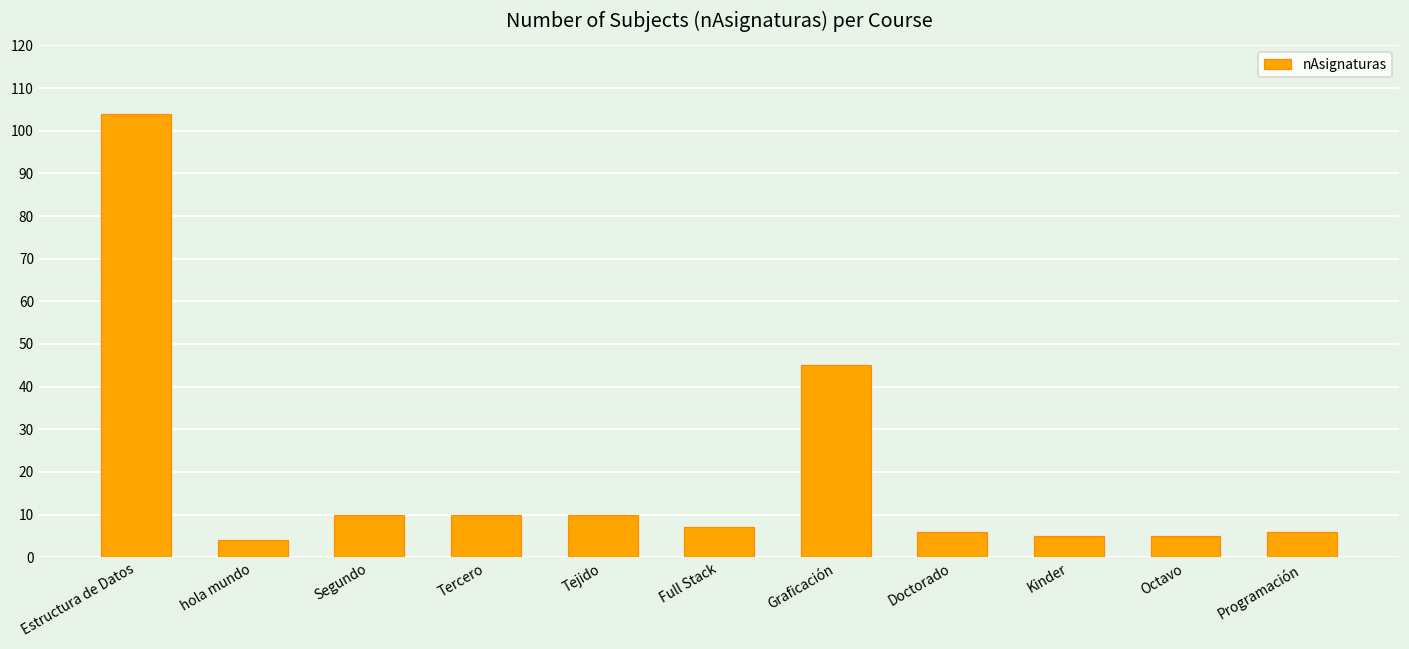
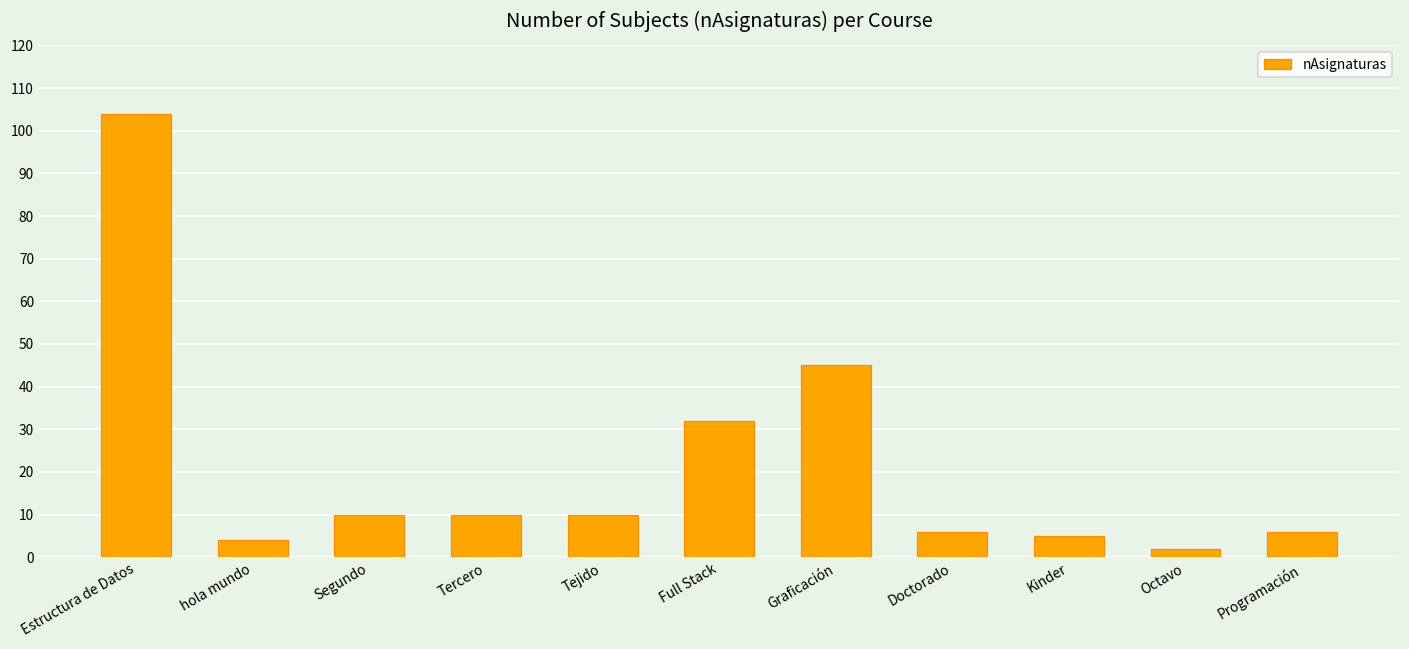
  {
    "Estructura de Datos": 104,
    "hola mundo": 4,
    "Segundo": 10,
    "Tercero": 10,
    "Tejido": 10,
-   "Full Stack": 7,
+   "Full Stack": 32,
    "Graficación": 45,
    "Doctorado": 6,
    "Kinder": 5,
-   "Octavo": 5,
+   "Octavo": 2,
    "Programación": 6
  }
